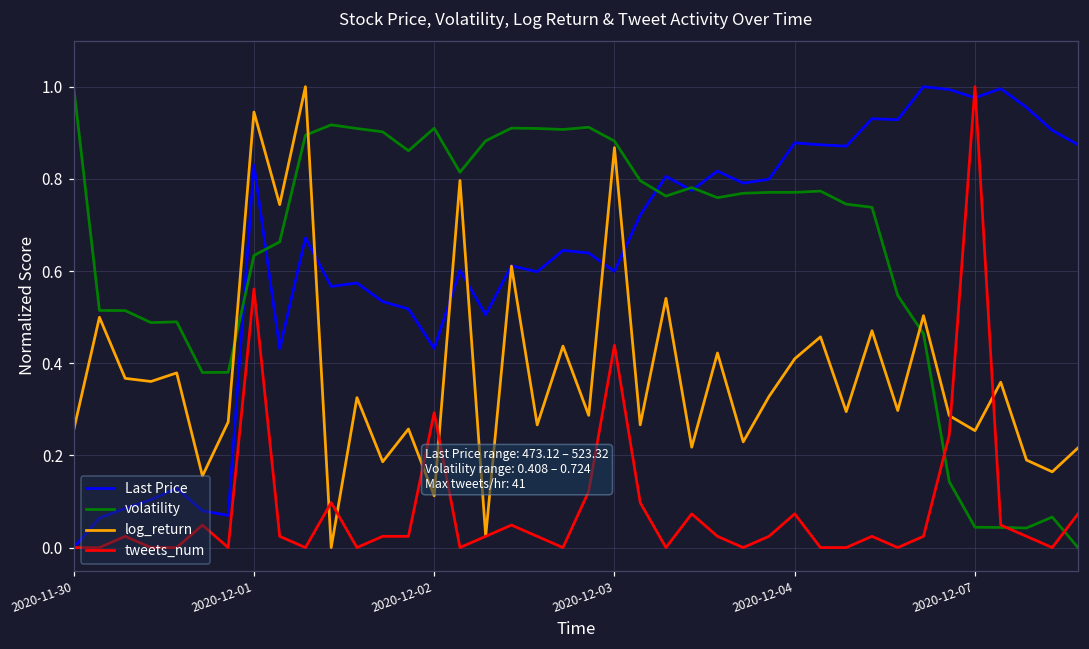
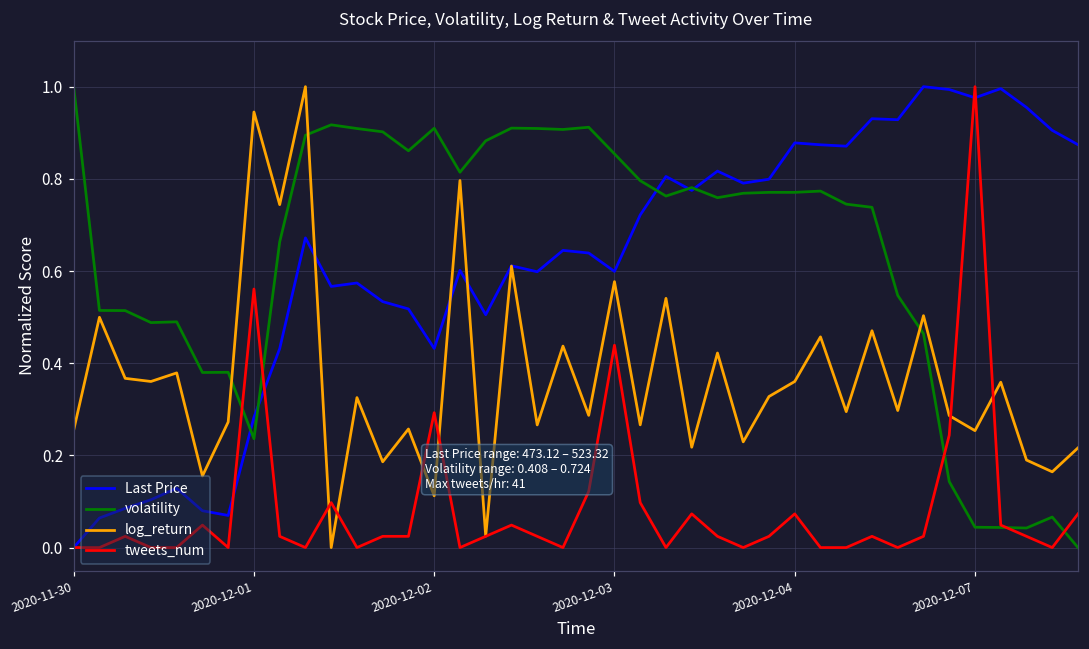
  {
    "Last Price": {
-     "2020-12-01": 0.83,
+     "2020-12-01": 0.28,
      "2020-12-02": 0.43,
      "2020-12-03": 0.60,
      "2020-12-04": 0.88,
      "2020-12-07": 0.98
    },
    "volatility": {
      "2020-11-30": 1.00,
-     "2020-12-01": 0.63,
+     "2020-12-01": 0.24,
      "2020-12-02": 0.91,
-     "2020-12-03": 0.88,
+     "2020-12-03": 0.85,
      "2020-12-04": 0.77,
      "2020-12-07": 0.04
    },
    "log_return": {
      "2020-11-30": 0.25,
      "2020-12-01": 0.95,
      "2020-12-02": 0.11,
-     "2020-12-03": 0.87,
-     "2020-12-04": 0.41,
+     "2020-12-03": 0.58,
+     "2020-12-04": 0.36,
      "2020-12-07": 0.25
    },
    "tweets_num": {
      "2020-12-01": 0.56,
      "2020-12-02": 0.29,
      "2020-12-03": 0.44,
      "2020-12-04": 0.07,
      "2020-12-07": 1.00
    }
  }
